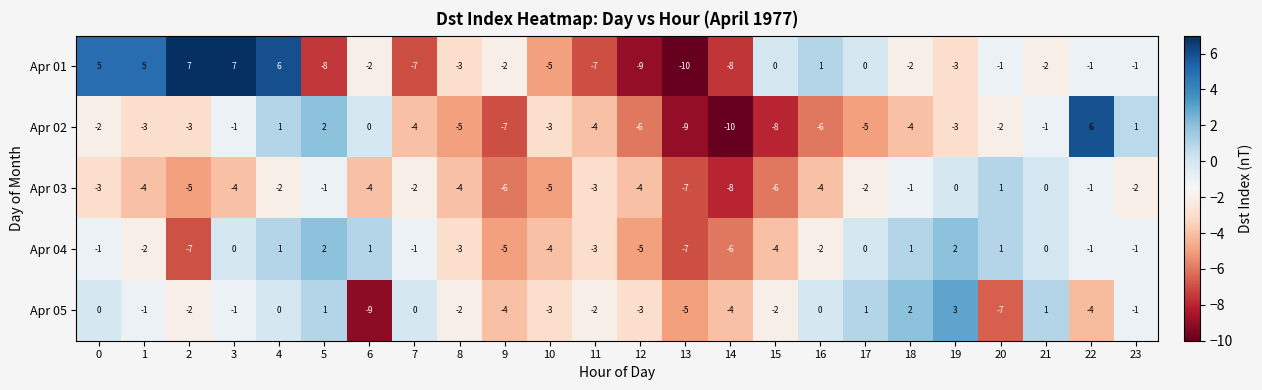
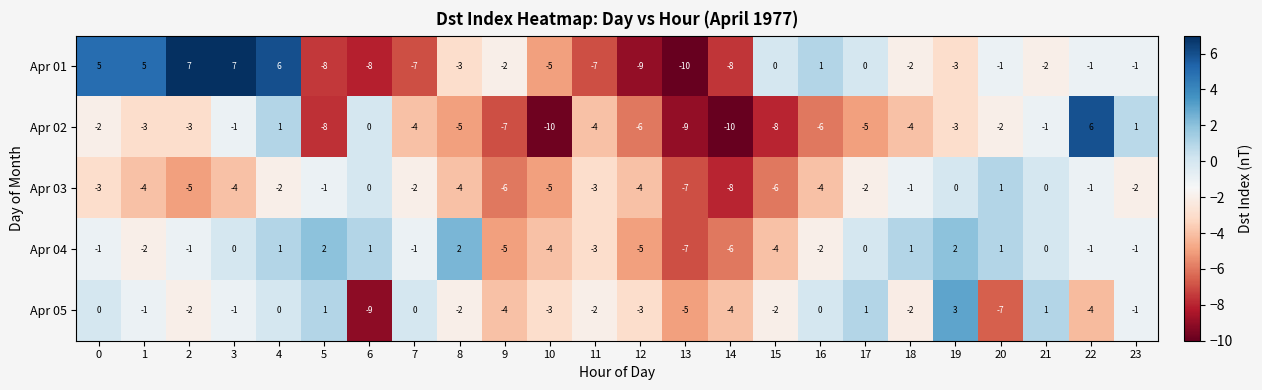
  {
    "Apr 01": {
      "0": 5,
      "1": 5,
      "2": 7,
      "3": 7,
      "4": 6,
      "5": -8,
-     "6": -2,
+     "6": -8,
      "7": -7,
      "8": -3,
      "9": -2,
      "10": -5,
      "11": -7,
      "12": -9,
      "13": -10,
      "14": -8,
      "15": 0,
      "16": 1,
      "17": 0,
      "18": -2,
      "19": -3,
      "20": -1,
      "21": -2,
      "22": -1,
      "23": -1
    },
    "Apr 02": {
      "0": -2,
      "1": -3,
      "2": -3,
      "3": -1,
      "4": 1,
-     "5": 2,
+     "5": -8,
      "6": 0,
      "7": -4,
      "8": -5,
      "9": -7,
-     "10": -3,
+     "10": -10,
      "11": -4,
      "12": -6,
      "13": -9,
      "14": -10,
      "15": -8,
      "16": -6,
      "17": -5,
      "18": -4,
      "19": -3,
      "20": -2,
      "21": -1,
      "22": 6,
      "23": 1
    },
    "Apr 03": {
      "0": -3,
      "1": -4,
      "2": -5,
      "3": -4,
      "4": -2,
      "5": -1,
-     "6": -4,
+     "6": 0,
      "7": -2,
      "8": -4,
      "9": -6,
      "10": -5,
      "11": -3,
      "12": -4,
      "13": -7,
      "14": -8,
      "15": -6,
      "16": -4,
      "17": -2,
      "18": -1,
      "19": 0,
      "20": 1,
      "21": 0,
      "22": -1,
      "23": -2
    },
    "Apr 04": {
      "0": -1,
      "1": -2,
-     "2": -7,
+     "2": -1,
      "3": 0,
      "4": 1,
      "5": 2,
      "6": 1,
      "7": -1,
-     "8": -3,
+     "8": 2,
      "9": -5,
      "10": -4,
      "11": -3,
      "12": -5,
      "13": -7,
      "14": -6,
      "15": -4,
      "16": -2,
      "17": 0,
      "18": 1,
      "19": 2,
      "20": 1,
      "21": 0,
      "22": -1,
      "23": -1
    },
    "Apr 05": {
      "0": 0,
      "1": -1,
      "2": -2,
      "3": -1,
      "4": 0,
      "5": 1,
      "6": -9,
      "7": 0,
      "8": -2,
      "9": -4,
      "10": -3,
      "11": -2,
      "12": -3,
      "13": -5,
      "14": -4,
      "15": -2,
      "16": 0,
      "17": 1,
-     "18": 2,
+     "18": -2,
      "19": 3,
      "20": -7,
      "21": 1,
      "22": -4,
      "23": -1
    }
  }
